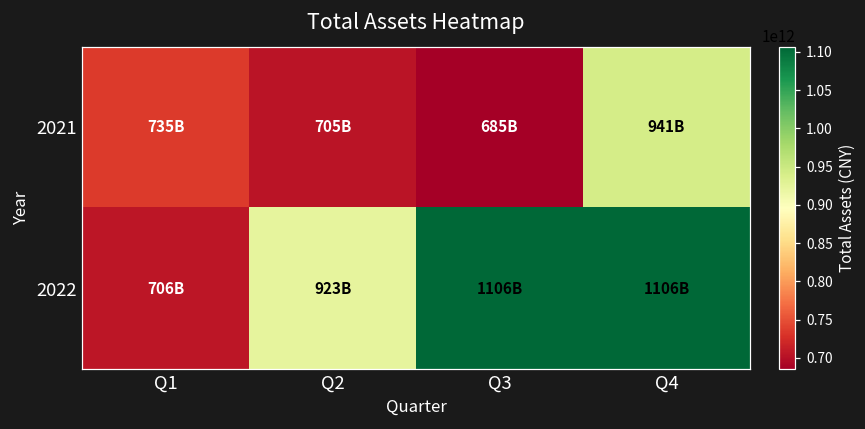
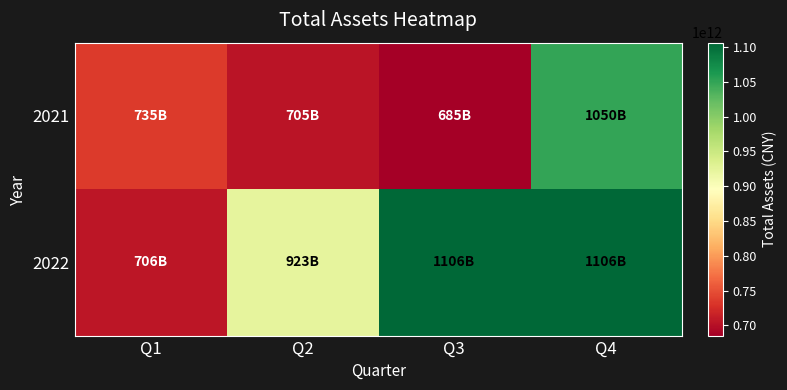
  {
    "2021": {
      "Q1": "735B",
      "Q2": "705B",
      "Q3": "685B",
-     "Q4": "941B"
+     "Q4": "1050B"
    },
    "2022": {
      "Q1": "706B",
      "Q2": "923B",
      "Q3": "1106B",
      "Q4": "1106B"
    }
  }
